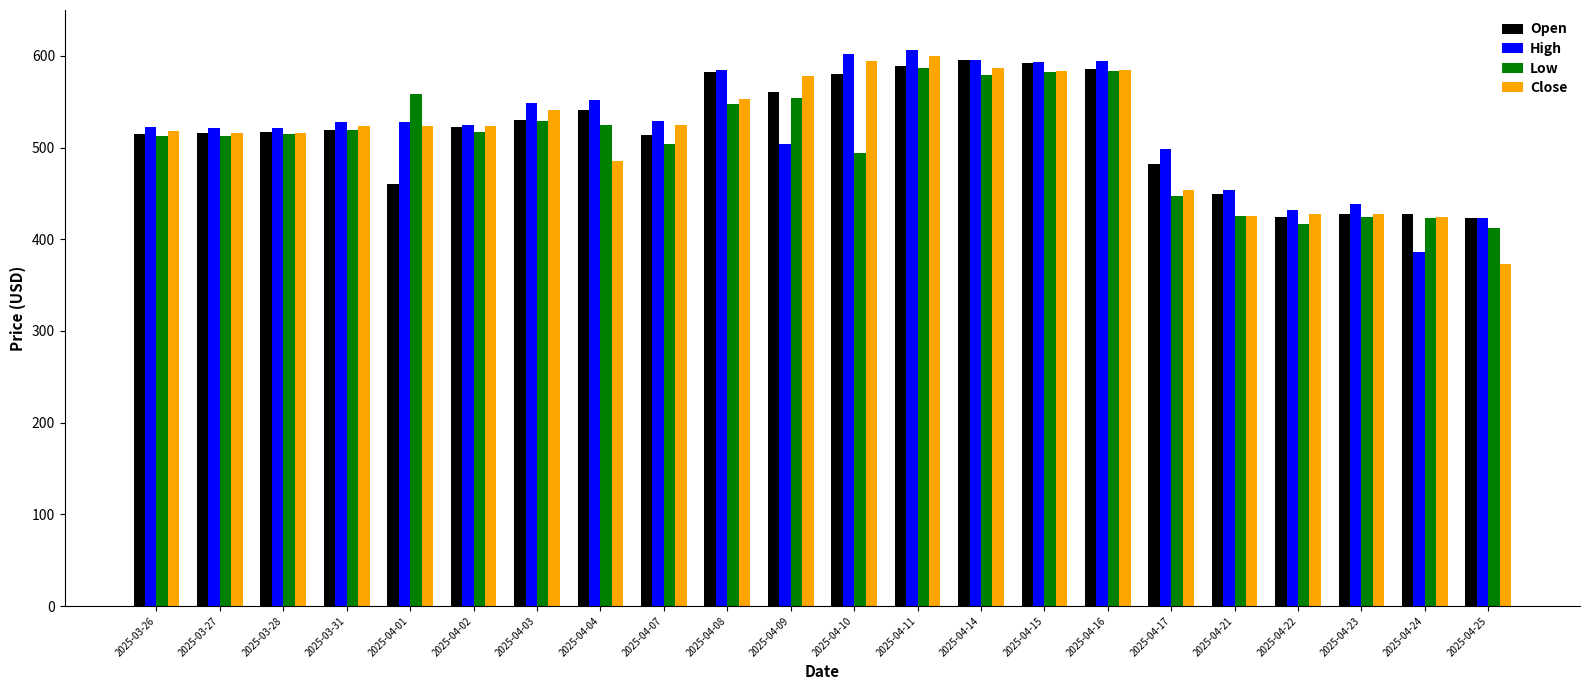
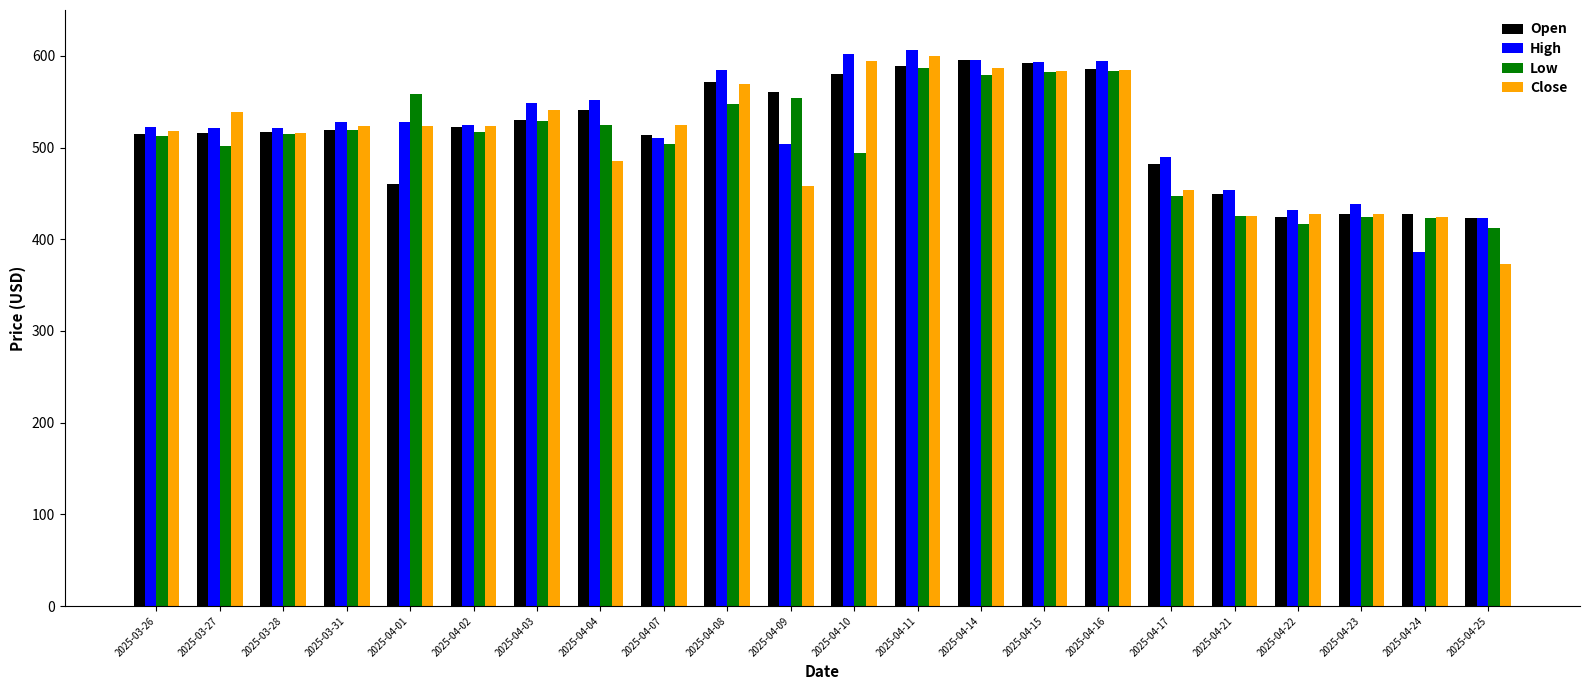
  {
    "Open": {
      "2025-03-26": 520,
      "2025-03-27": 520,
      "2025-03-28": 520,
      "2025-03-31": 520,
      "2025-04-01": 460,
      "2025-04-02": 520,
      "2025-04-03": 530,
      "2025-04-04": 540,
      "2025-04-07": 510,
-     "2025-04-08": 580,
+     "2025-04-08": 570,
      "2025-04-09": 560,
      "2025-04-10": 580,
      "2025-04-11": 590,
      "2025-04-14": 600,
      "2025-04-15": 590,
      "2025-04-16": 590,
      "2025-04-17": 480,
      "2025-04-21": 450,
      "2025-04-22": 420,
      "2025-04-23": 430,
      "2025-04-24": 430,
      "2025-04-25": 420
    },
    "High": {
      "2025-03-26": 520,
      "2025-03-27": 520,
      "2025-03-28": 520,
      "2025-03-31": 530,
      "2025-04-01": 530,
      "2025-04-02": 530,
      "2025-04-03": 550,
      "2025-04-04": 550,
-     "2025-04-07": 530,
+     "2025-04-07": 510,
      "2025-04-08": 590,
      "2025-04-09": 500,
      "2025-04-10": 600,
      "2025-04-11": 610,
      "2025-04-14": 600,
      "2025-04-15": 590,
      "2025-04-16": 590,
-     "2025-04-17": 500,
+     "2025-04-17": 490,
      "2025-04-21": 450,
      "2025-04-22": 430,
      "2025-04-23": 440,
      "2025-04-24": 390,
      "2025-04-25": 420
    },
    "Low": {
      "2025-03-26": 510,
-     "2025-03-27": 510,
+     "2025-03-27": 500,
      "2025-03-28": 520,
      "2025-03-31": 520,
      "2025-04-01": 560,
      "2025-04-02": 520,
      "2025-04-03": 530,
      "2025-04-04": 520,
      "2025-04-07": 500,
      "2025-04-08": 550,
      "2025-04-09": 550,
      "2025-04-10": 490,
      "2025-04-11": 590,
      "2025-04-14": 580,
      "2025-04-15": 580,
      "2025-04-16": 580,
      "2025-04-17": 450,
      "2025-04-21": 420,
      "2025-04-22": 420,
      "2025-04-23": 420,
      "2025-04-24": 420,
      "2025-04-25": 410
    },
    "Close": {
      "2025-03-26": 520,
-     "2025-03-27": 520,
+     "2025-03-27": 540,
      "2025-03-28": 520,
      "2025-03-31": 520,
      "2025-04-01": 520,
      "2025-04-02": 520,
      "2025-04-03": 540,
      "2025-04-04": 480,
      "2025-04-07": 520,
-     "2025-04-08": 550,
-     "2025-04-09": 580,
+     "2025-04-08": 570,
+     "2025-04-09": 460,
      "2025-04-10": 590,
      "2025-04-11": 600,
      "2025-04-14": 590,
      "2025-04-15": 580,
      "2025-04-16": 590,
      "2025-04-17": 450,
      "2025-04-21": 430,
      "2025-04-22": 430,
      "2025-04-23": 430,
      "2025-04-24": 420,
      "2025-04-25": 370
    }
  }
